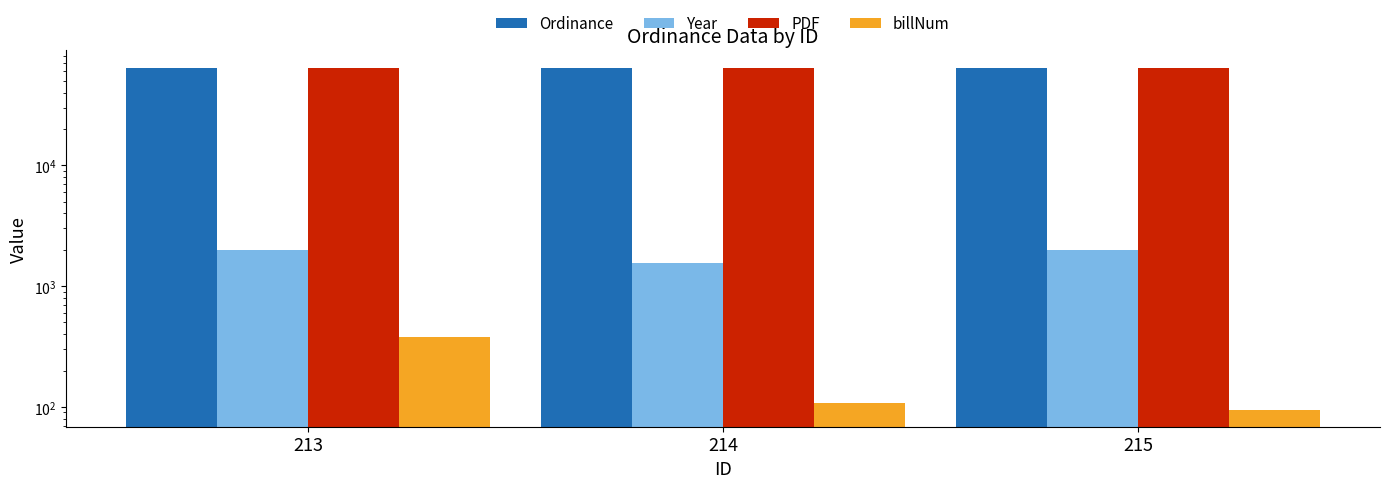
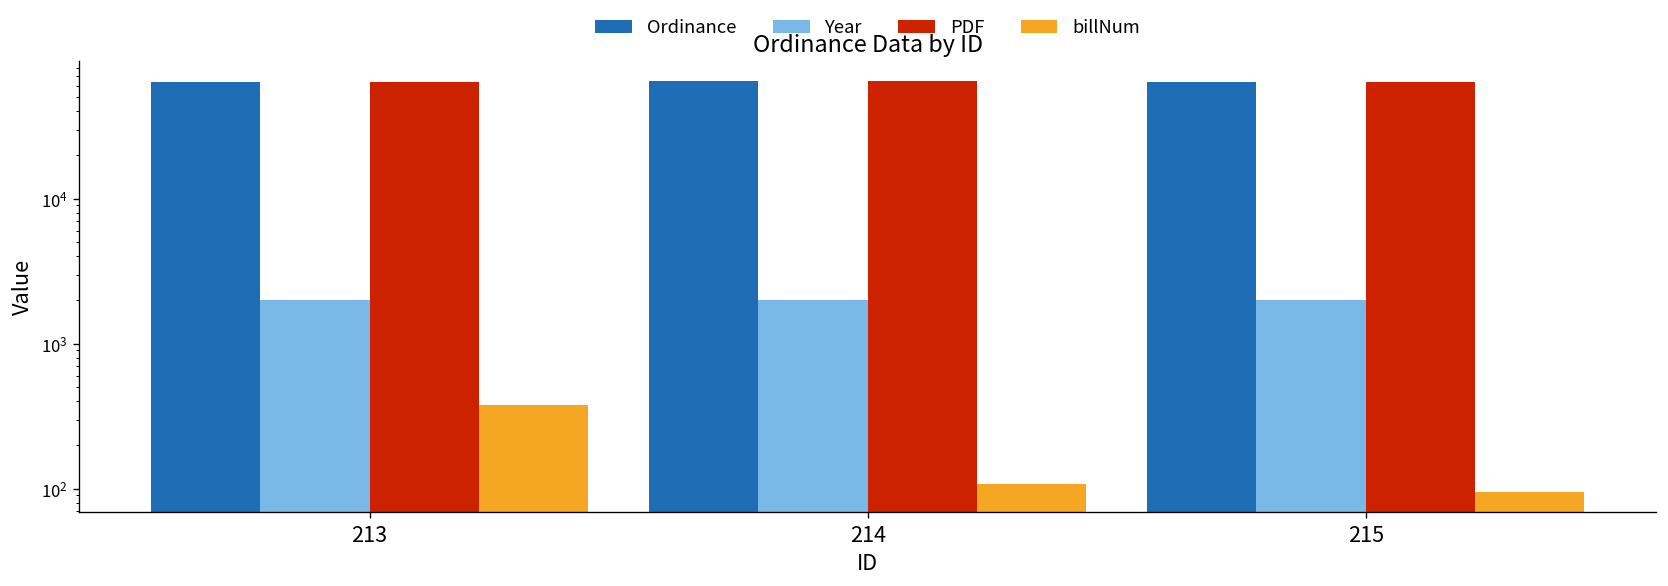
  {
    "Ordinance": {
      "213": 60000,
      "214": 60000,
      "215": 60000
    },
    "Year": {
      "213": 2000,
-     "214": 1500,
+     "214": 2000,
      "215": 2000
    },
    "PDF": {
      "213": 60000,
      "214": 60000,
      "215": 60000
    },
    "billNum": {
      "213": 380,
      "214": 110,
      "215": 100
    }
  }
